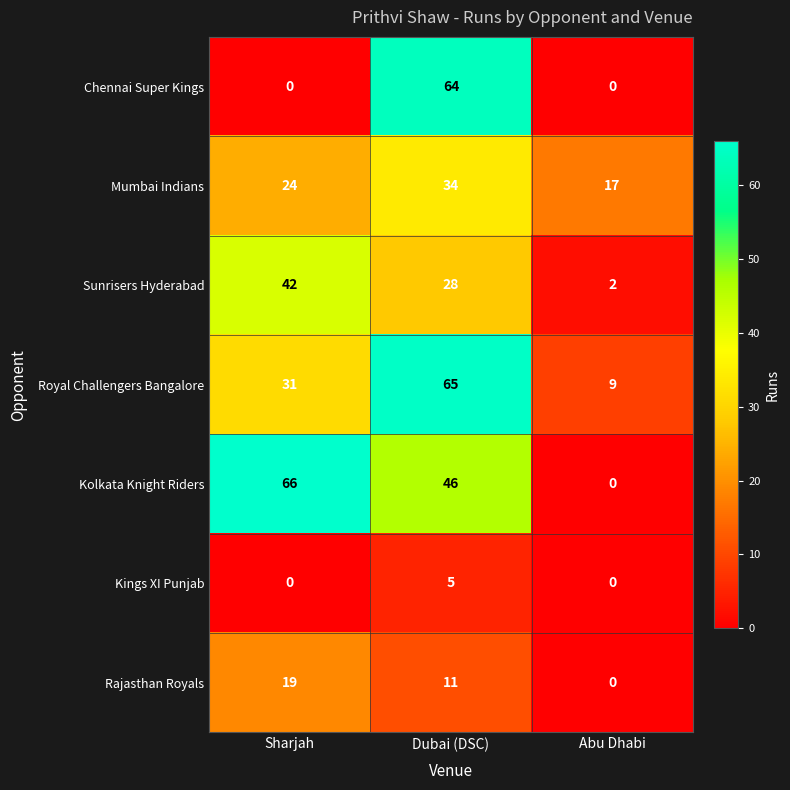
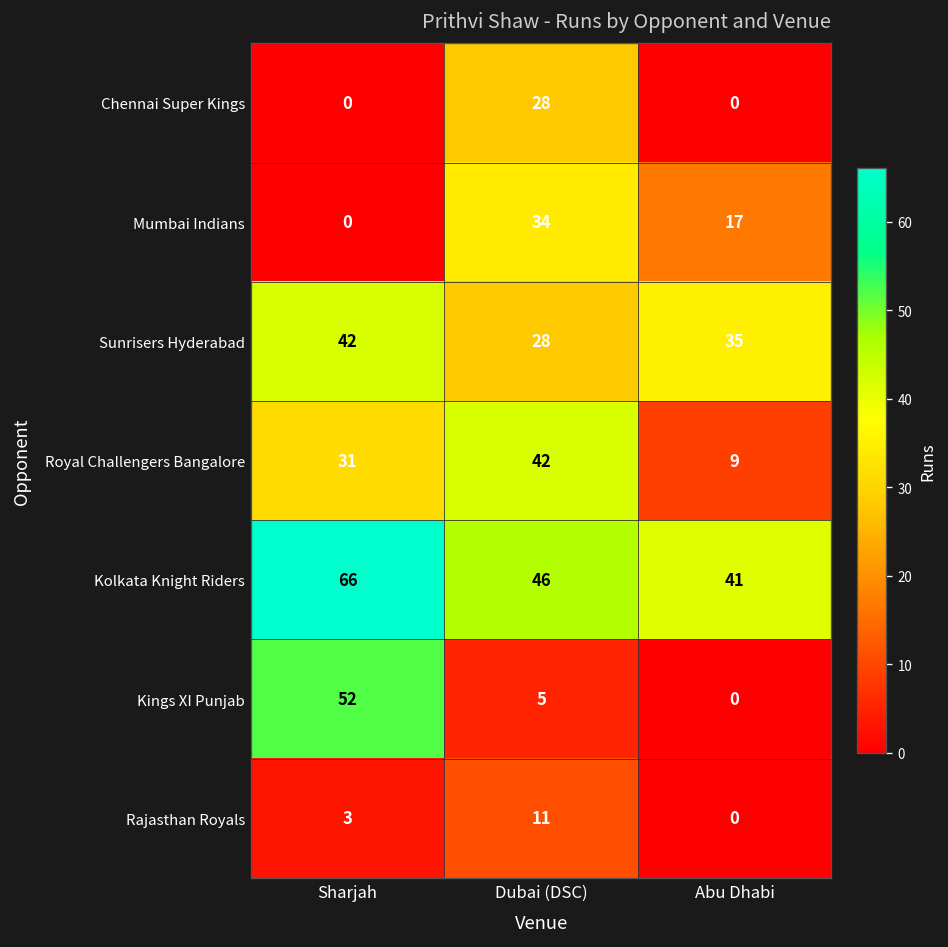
  {
    "Chennai Super Kings": {
      "Sharjah": 0,
-     "Dubai (DSC)": 64,
+     "Dubai (DSC)": 28,
      "Abu Dhabi": 0
    },
    "Mumbai Indians": {
-     "Sharjah": 24,
+     "Sharjah": 0,
      "Dubai (DSC)": 34,
      "Abu Dhabi": 17
    },
    "Sunrisers Hyderabad": {
      "Sharjah": 42,
      "Dubai (DSC)": 28,
-     "Abu Dhabi": 2
+     "Abu Dhabi": 35
    },
    "Royal Challengers Bangalore": {
      "Sharjah": 31,
-     "Dubai (DSC)": 65,
+     "Dubai (DSC)": 42,
      "Abu Dhabi": 9
    },
    "Kolkata Knight Riders": {
      "Sharjah": 66,
      "Dubai (DSC)": 46,
-     "Abu Dhabi": 0
+     "Abu Dhabi": 41
    },
    "Kings XI Punjab": {
-     "Sharjah": 0,
+     "Sharjah": 52,
      "Dubai (DSC)": 5,
      "Abu Dhabi": 0
    },
    "Rajasthan Royals": {
-     "Sharjah": 19,
+     "Sharjah": 3,
      "Dubai (DSC)": 11,
      "Abu Dhabi": 0
    }
  }
